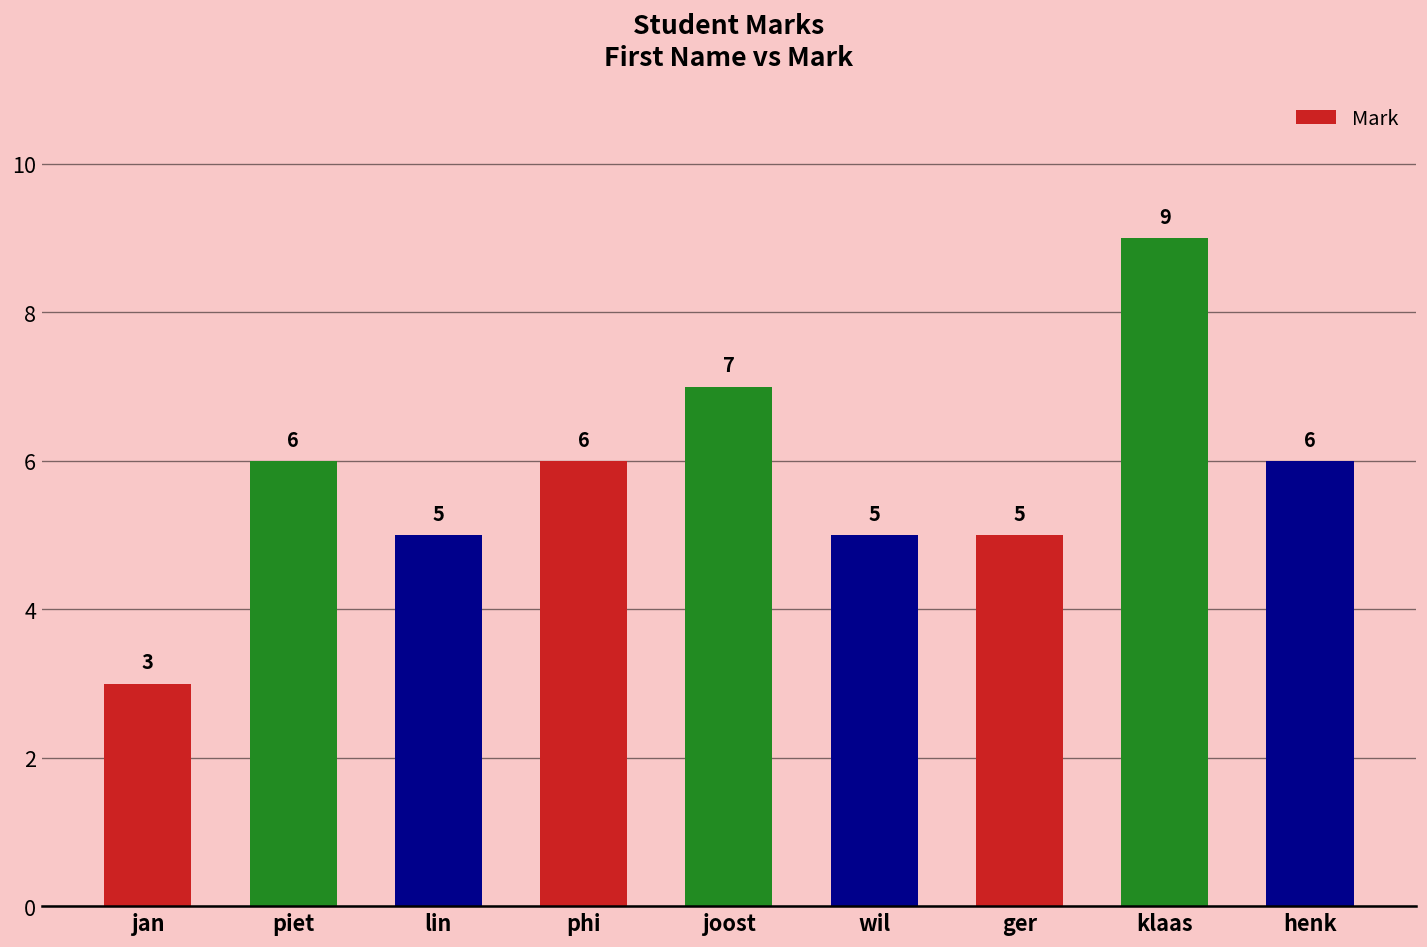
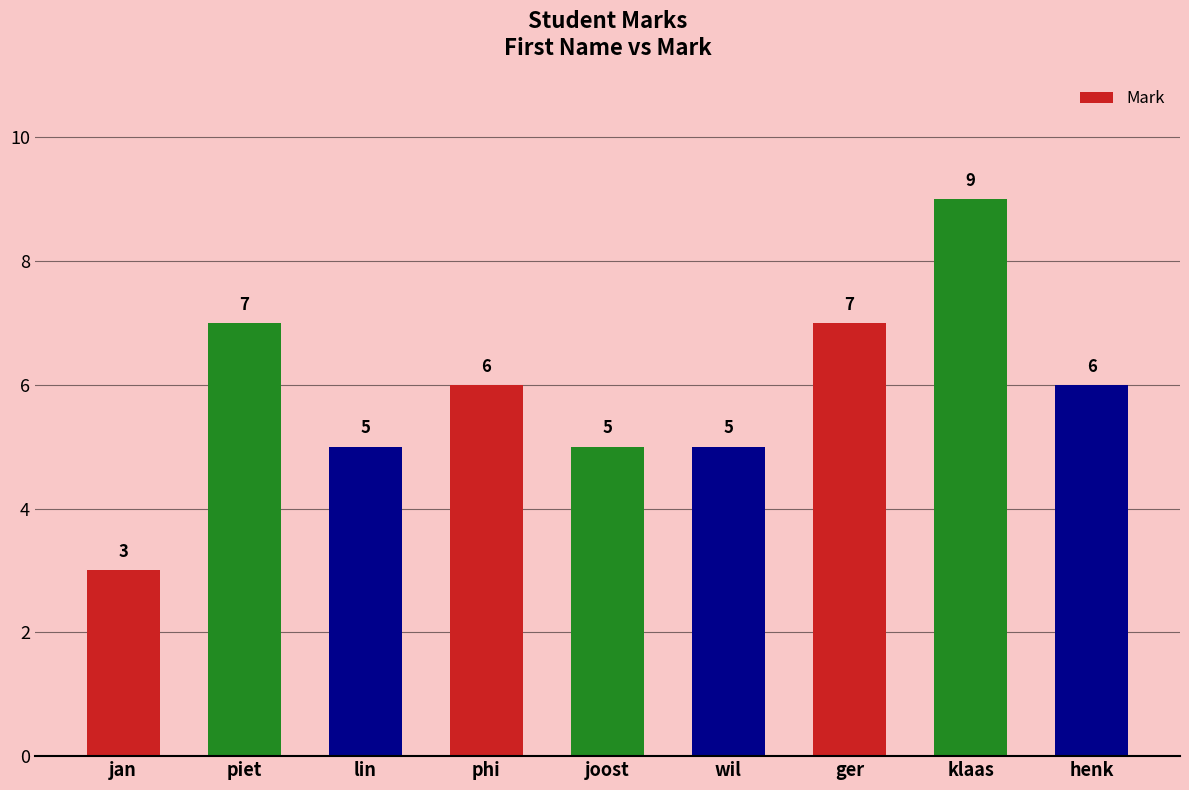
  {
    "jan": 3,
-   "piet": 6,
+   "piet": 7,
    "lin": 5,
    "phi": 6,
-   "joost": 7,
+   "joost": 5,
    "wil": 5,
-   "ger": 5,
+   "ger": 7,
    "klaas": 9,
    "henk": 6
  }
